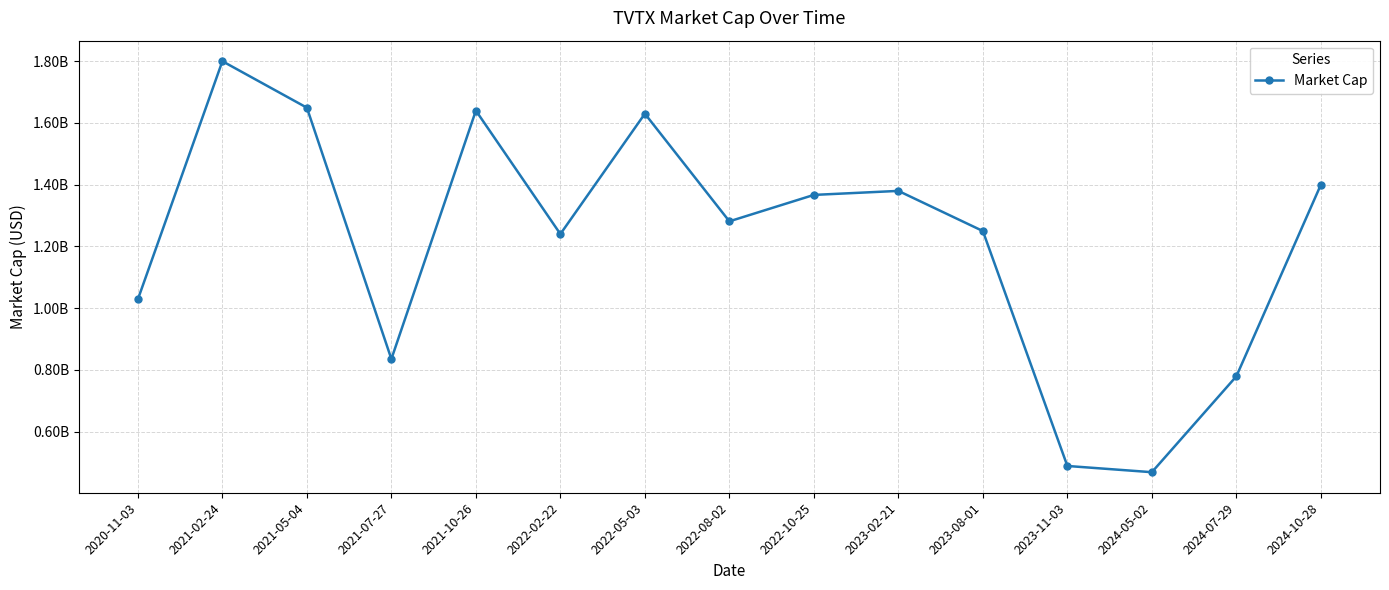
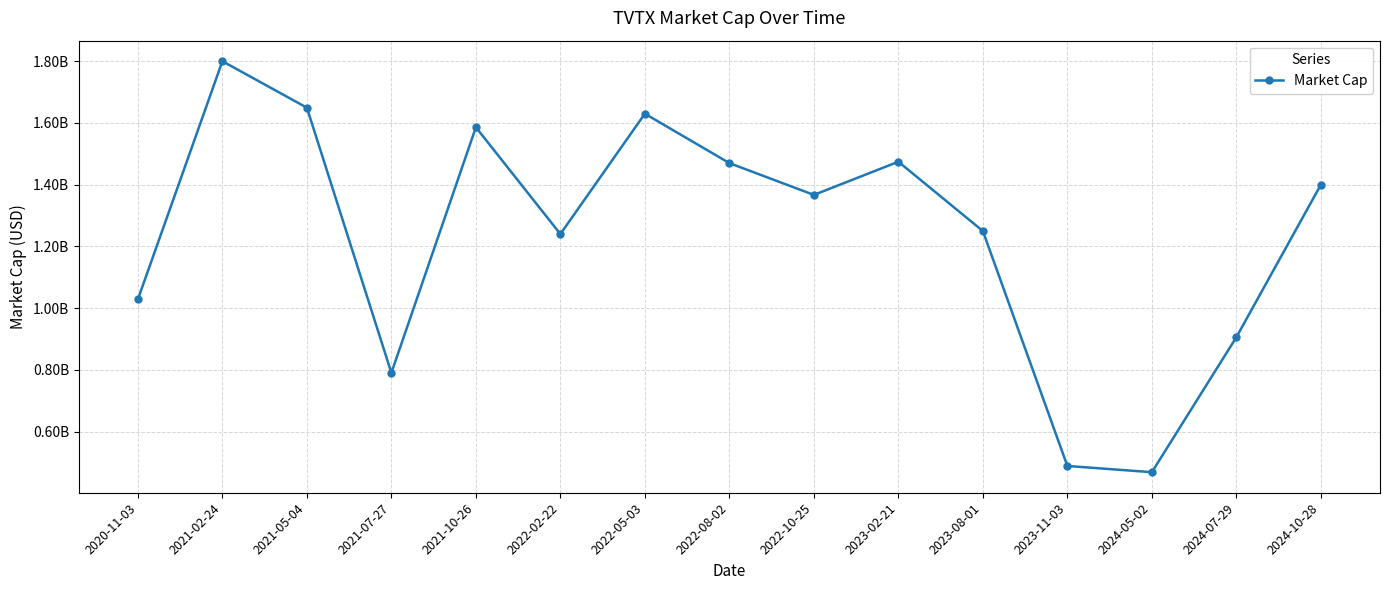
  {
    "2020-11-03": 1030000000,
    "2021-02-24": 1800000000,
    "2021-05-04": 1650000000,
-   "2021-07-27": 840000000,
-   "2021-10-26": 1640000000,
+   "2021-07-27": 790000000,
+   "2021-10-26": 1590000000,
    "2022-02-22": 1240000000,
    "2022-05-03": 1630000000,
-   "2022-08-02": 1280000000,
+   "2022-08-02": 1470000000,
    "2022-10-25": 1370000000,
-   "2023-02-21": 1380000000,
+   "2023-02-21": 1470000000,
    "2023-08-01": 1250000000,
    "2023-11-03": 490000000,
    "2024-05-02": 470000000,
-   "2024-07-29": 780000000,
+   "2024-07-29": 910000000,
    "2024-10-28": 1400000000
  }
